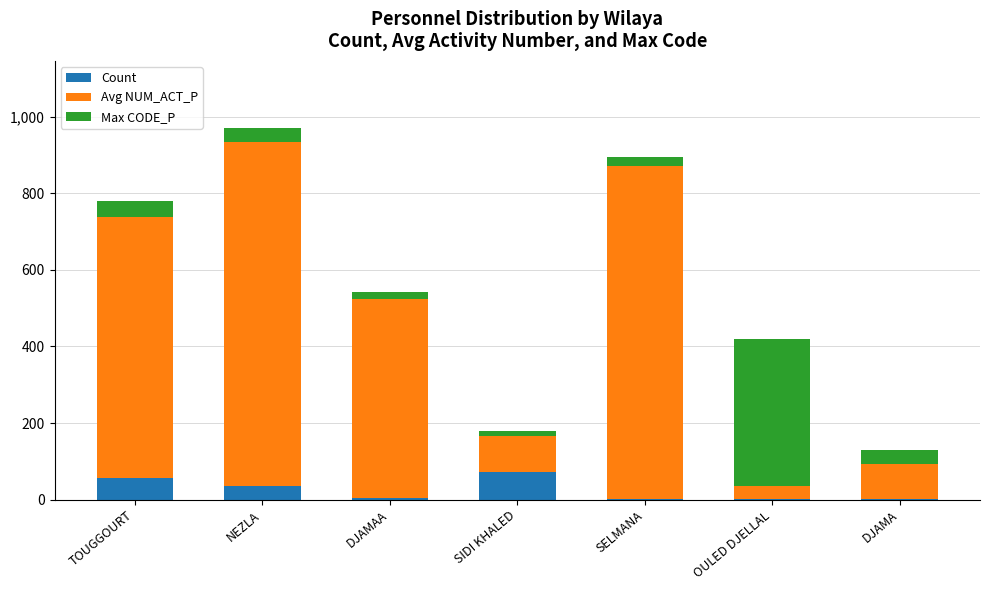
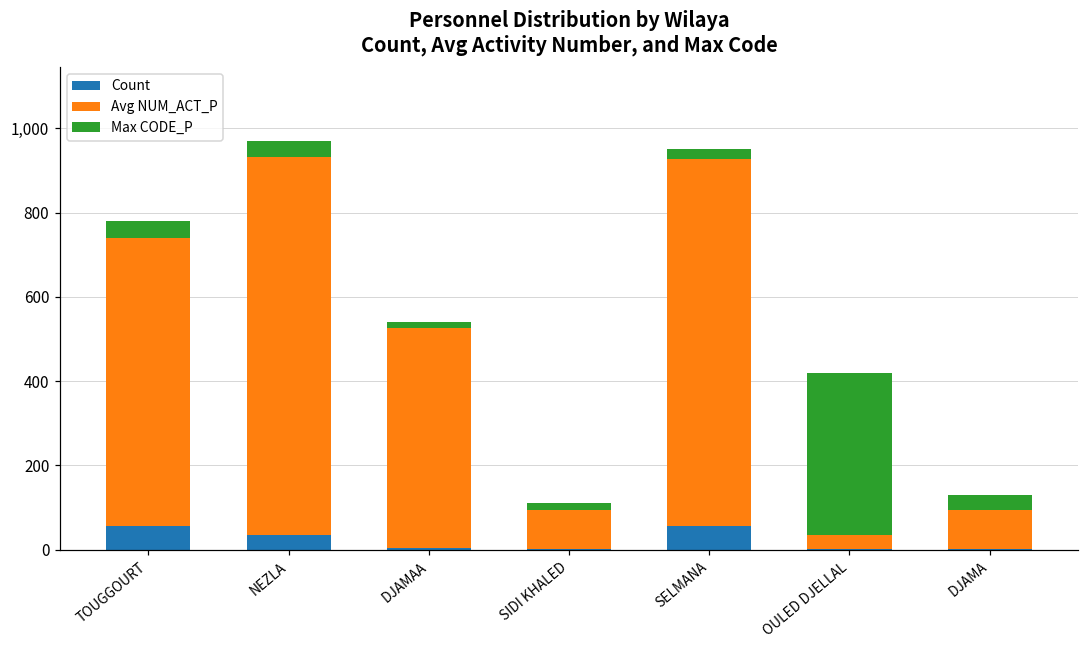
  {
    "Count": {
      "TOUGGOURT": 60,
      "NEZLA": 40,
-     "SIDI KHALED": 70,
-     "SELMANA": 0
+     "SIDI KHALED": 0,
+     "SELMANA": 60
    },
    "Avg NUM_ACT_P": {
      "TOUGGOURT": 680,
      "NEZLA": 900,
      "DJAMAA": 520,
      "SIDI KHALED": 90,
      "SELMANA": 870,
      "OULED DJELLAL": 30,
      "DJAMA": 90
    },
    "Max CODE_P": {
      "TOUGGOURT": 40,
      "NEZLA": 40,
      "DJAMAA": 20,
      "SIDI KHALED": 20,
      "SELMANA": 20,
      "OULED DJELLAL": 390,
      "DJAMA": 40
    }
  }
